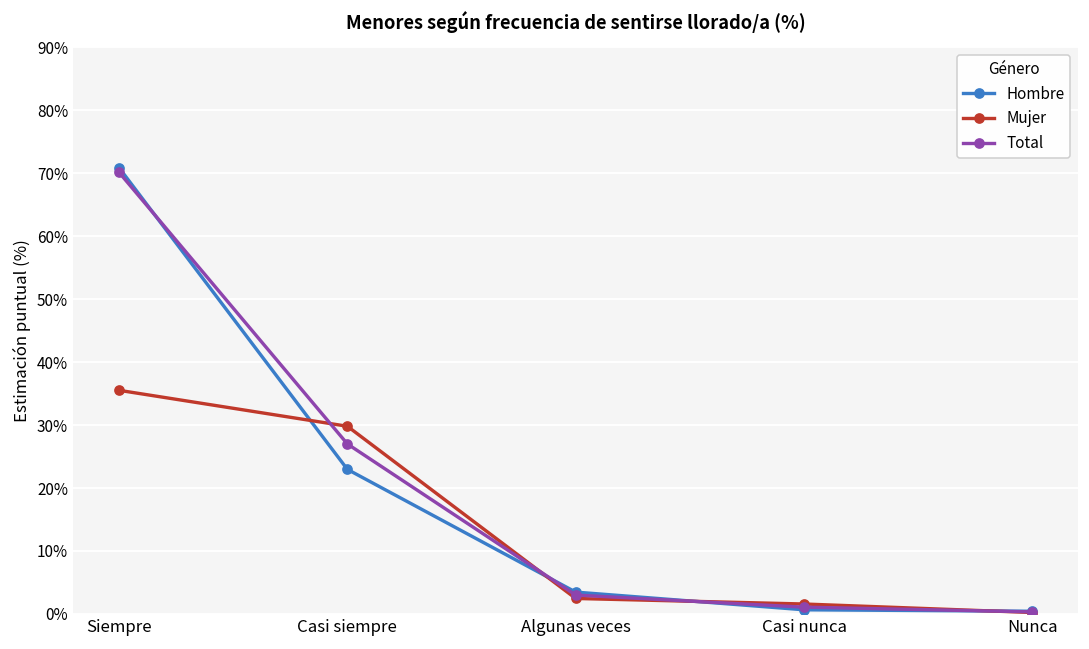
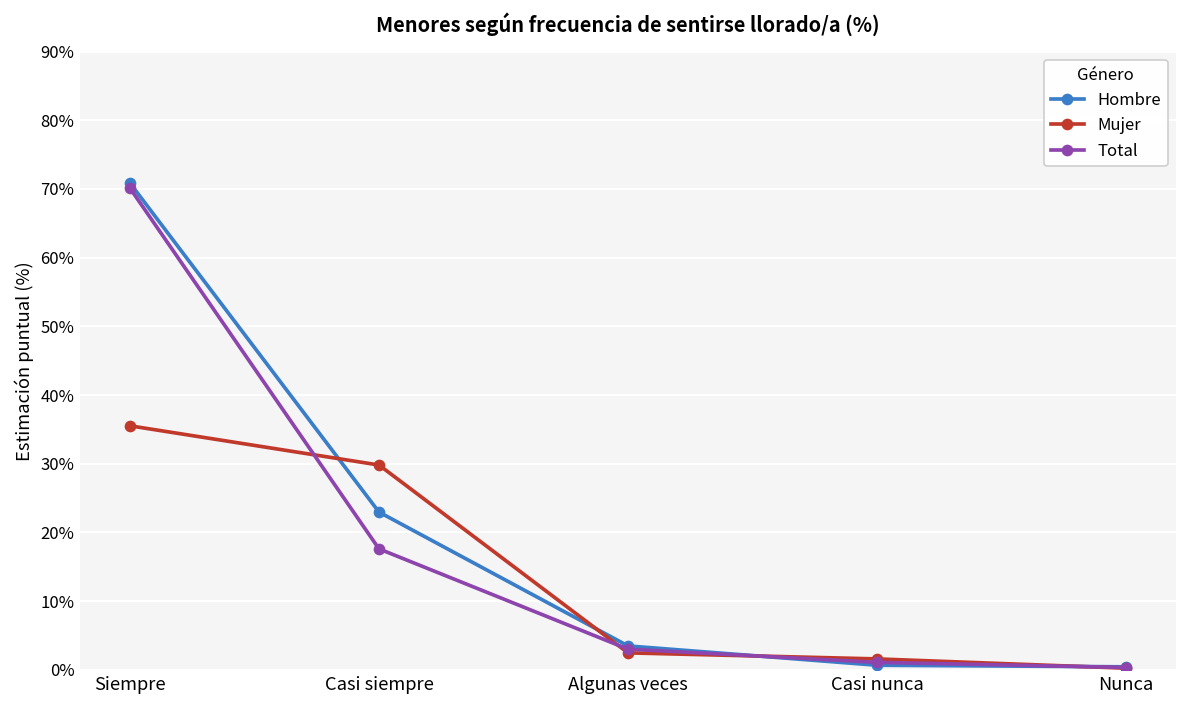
  {
    "Hombre": {
      "Siempre": "71%",
      "Casi siempre": "23%",
      "Algunas veces": "3%"
    },
    "Mujer": {
      "Siempre": "36%",
      "Casi siempre": "30%",
      "Algunas veces": "2%",
      "Casi nunca": "2%"
    },
    "Total": {
      "Siempre": "70%",
-     "Casi siempre": "27%",
+     "Casi siempre": "18%",
      "Algunas veces": "3%"
    }
  }
